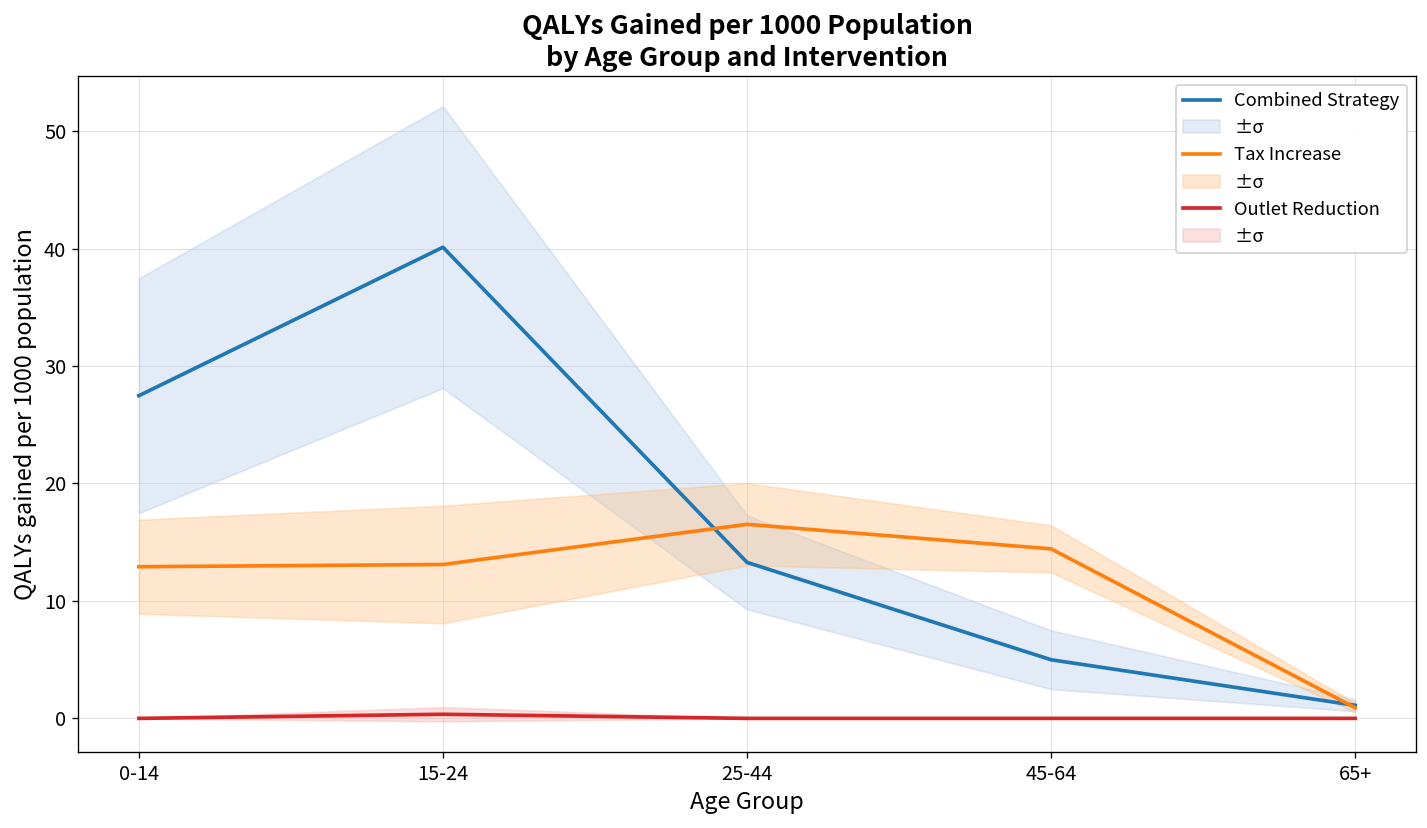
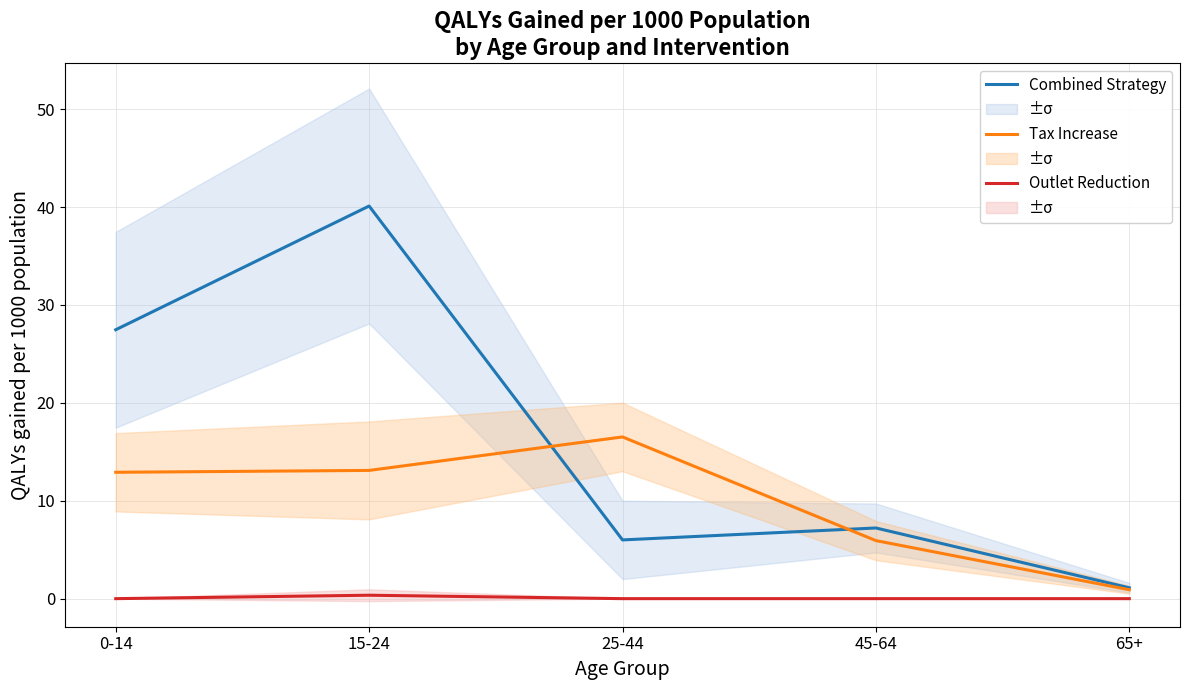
  {
    "Combined Strategy": {
      "0-14": 27,
      "15-24": 40,
-     "25-44": 13,
-     "45-64": 5
+     "25-44": 6,
+     "45-64": 7
    },
    "Tax Increase": {
      "0-14": 13,
      "15-24": 13,
      "25-44": 17,
-     "45-64": 14
+     "45-64": 6
    },
    "Outlet Reduction": {
      "15-24": 0
    }
  }
